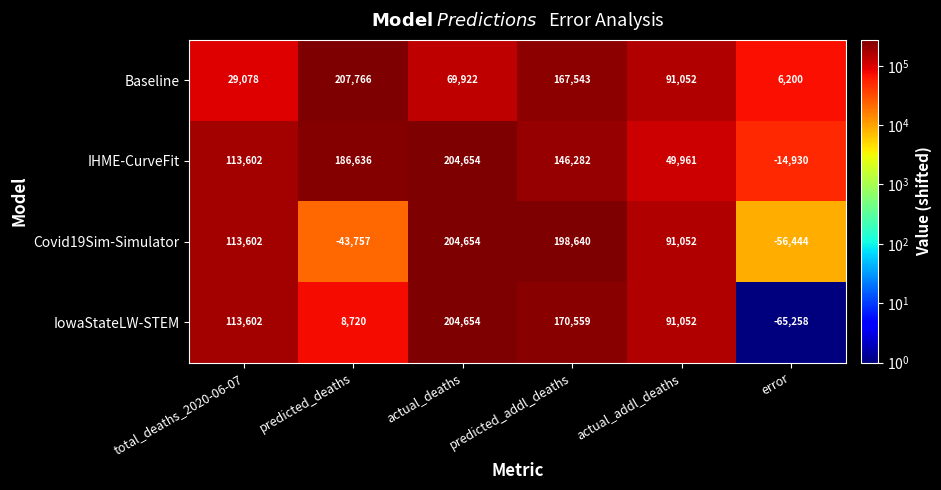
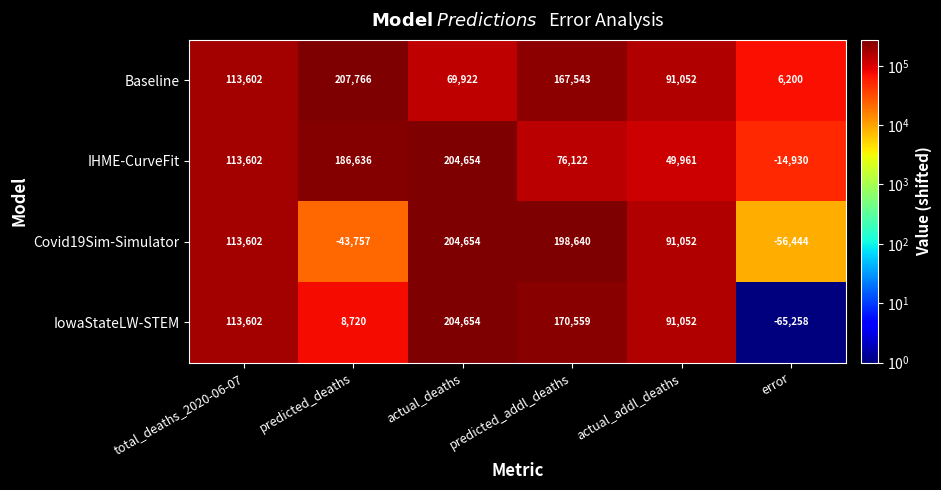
  {
    "Baseline": {
-     "total_deaths_2020-06-07": "29,078",
+     "total_deaths_2020-06-07": "113,602",
      "predicted_deaths": "207,766",
      "actual_deaths": "69,922",
      "predicted_addl_deaths": "167,543",
      "actual_addl_deaths": "91,052",
      "error": "6,200"
    },
    "IHME-CurveFit": {
      "total_deaths_2020-06-07": "113,602",
      "predicted_deaths": "186,636",
      "actual_deaths": "204,654",
-     "predicted_addl_deaths": "146,282",
+     "predicted_addl_deaths": "76,122",
      "actual_addl_deaths": "49,961",
      "error": "-14,930"
    },
    "Covid19Sim-Simulator": {
      "total_deaths_2020-06-07": "113,602",
      "predicted_deaths": "-43,757",
      "actual_deaths": "204,654",
      "predicted_addl_deaths": "198,640",
      "actual_addl_deaths": "91,052",
      "error": "-56,444"
    },
    "IowaStateLW-STEM": {
      "total_deaths_2020-06-07": "113,602",
      "predicted_deaths": "8,720",
      "actual_deaths": "204,654",
      "predicted_addl_deaths": "170,559",
      "actual_addl_deaths": "91,052",
      "error": "-65,258"
    }
  }
